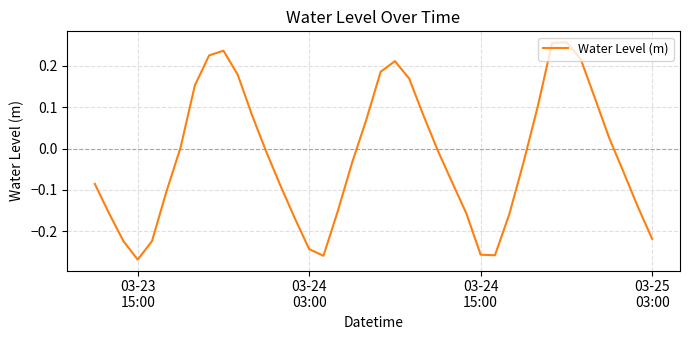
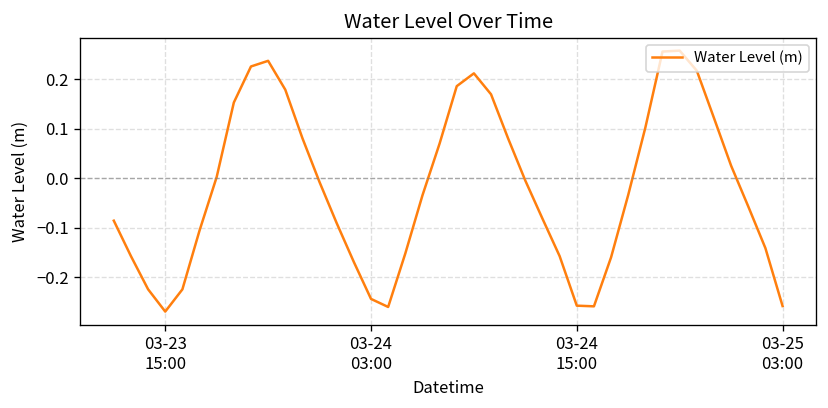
  {
    "03-23 15:00": -0.27,
    "03-24 03:00": -0.24,
    "03-24 15:00": -0.26,
-   "03-25 03:00": -0.22
+   "03-25 03:00": -0.26
  }
